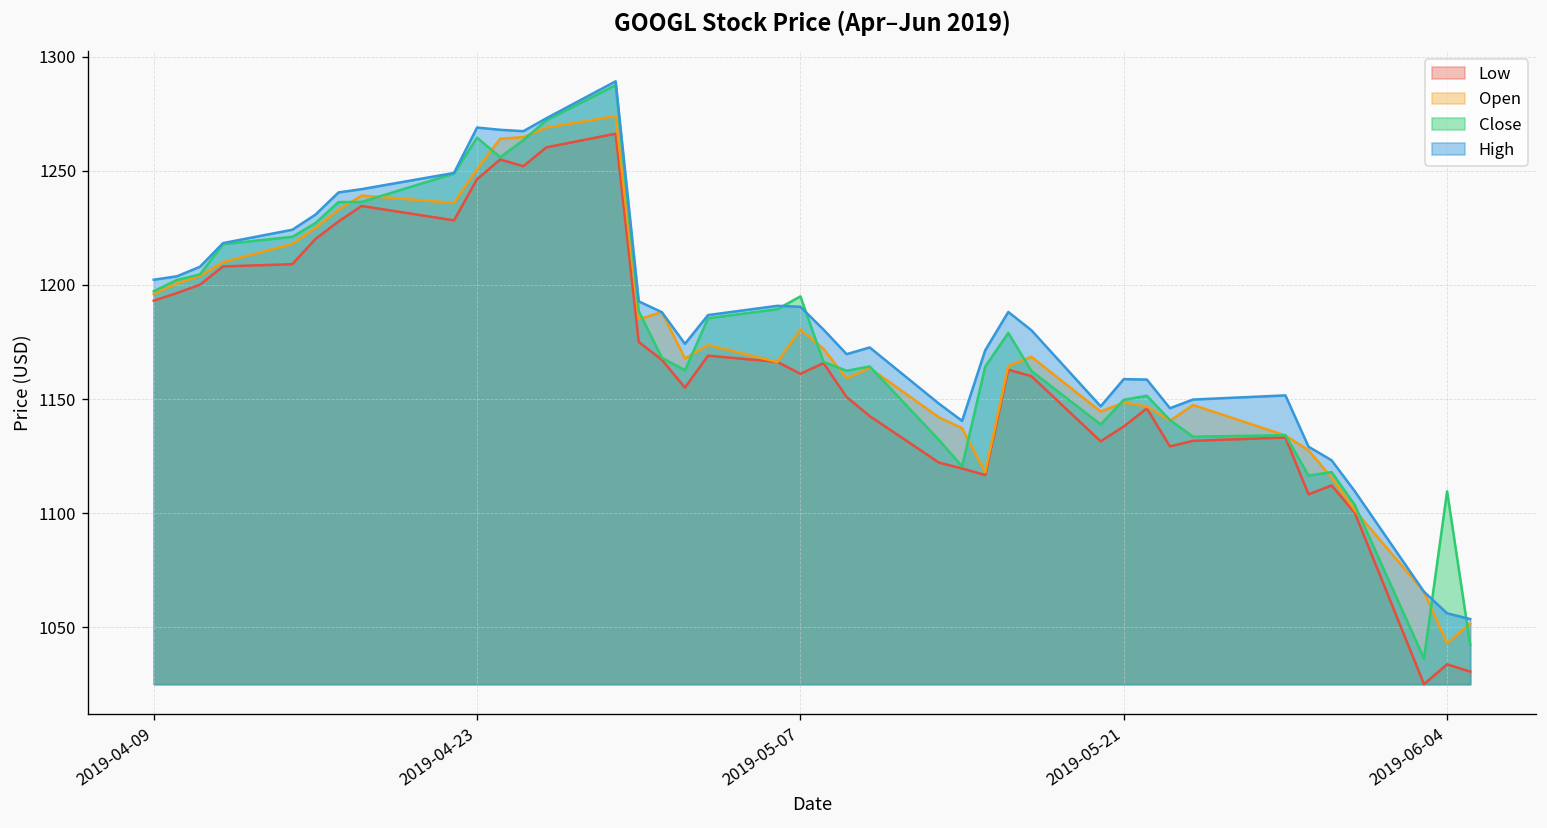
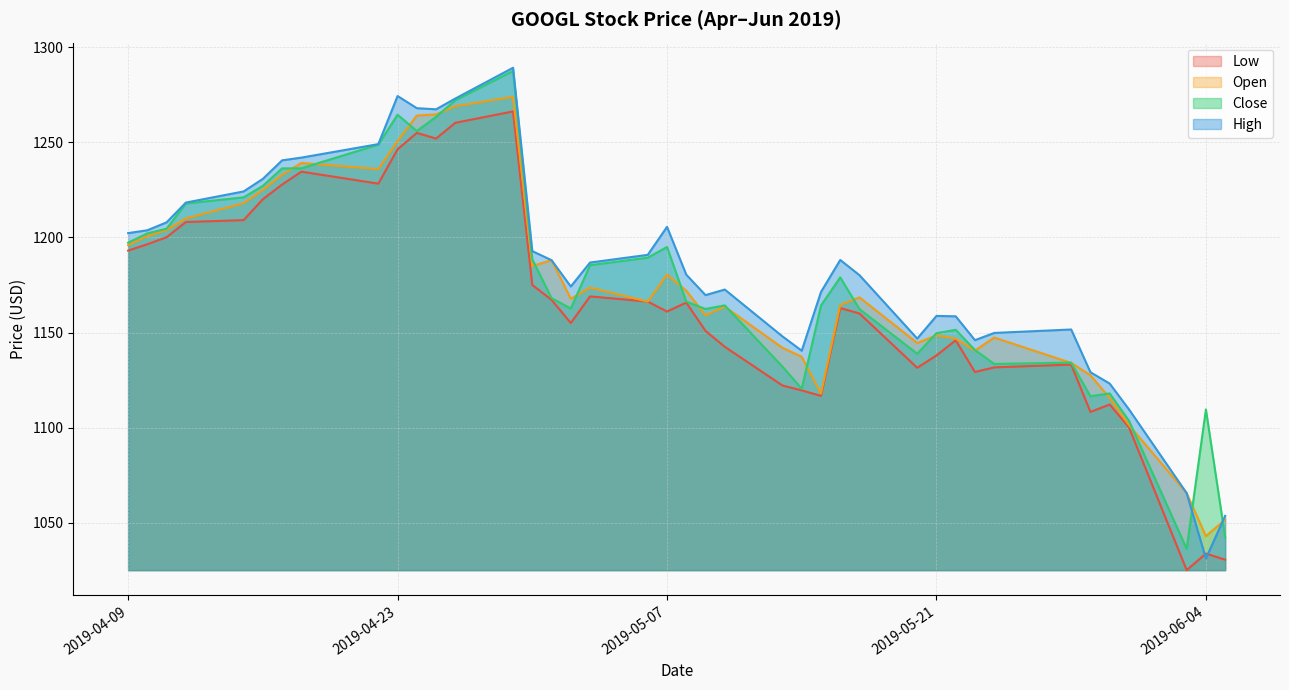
  {
    "Close": {
      "2019-04-23": 1265,
      "2019-05-07": 1195,
      "2019-06-04": 1110
    },
    "High": {
      "2019-04-09": 1202,
-     "2019-04-23": 1269,
-     "2019-05-07": 1190,
+     "2019-04-23": 1274,
+     "2019-05-07": 1206,
      "2019-05-21": 1159,
-     "2019-06-04": 1056
+     "2019-06-04": 1031
    }
  }
